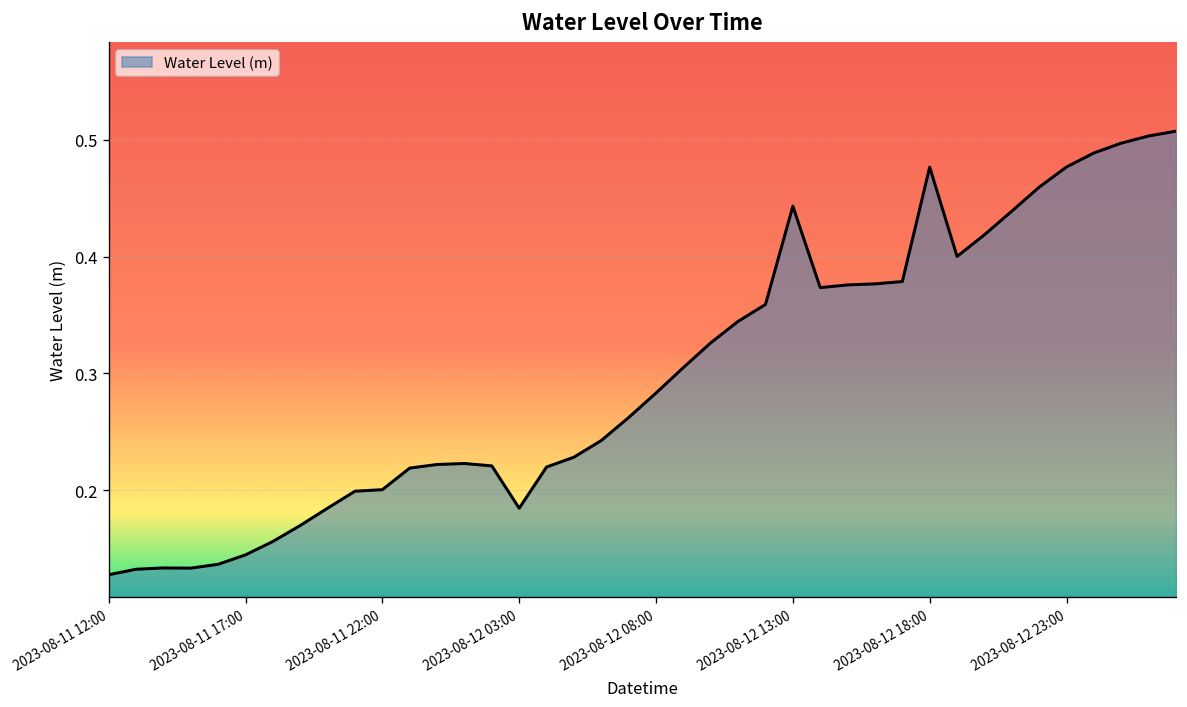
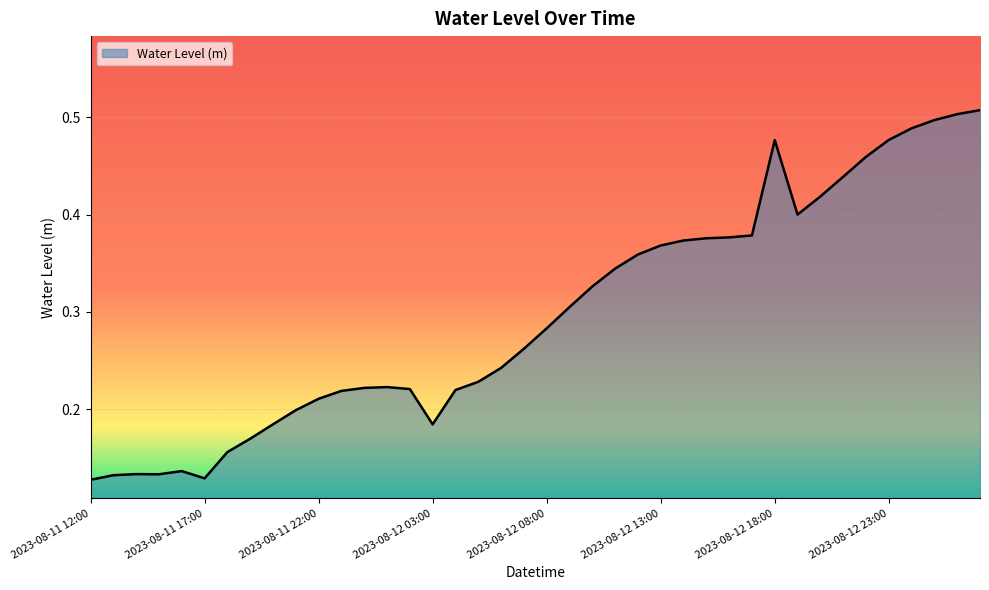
  {
    "2023-08-11 12:00": 0.13,
-   "2023-08-11 17:00": 0.14,
-   "2023-08-11 22:00": 0.20,
+   "2023-08-11 17:00": 0.13,
+   "2023-08-11 22:00": 0.21,
    "2023-08-12 03:00": 0.18,
    "2023-08-12 08:00": 0.28,
-   "2023-08-12 13:00": 0.44,
+   "2023-08-12 13:00": 0.37,
    "2023-08-12 18:00": 0.48,
    "2023-08-12 23:00": 0.48
  }
